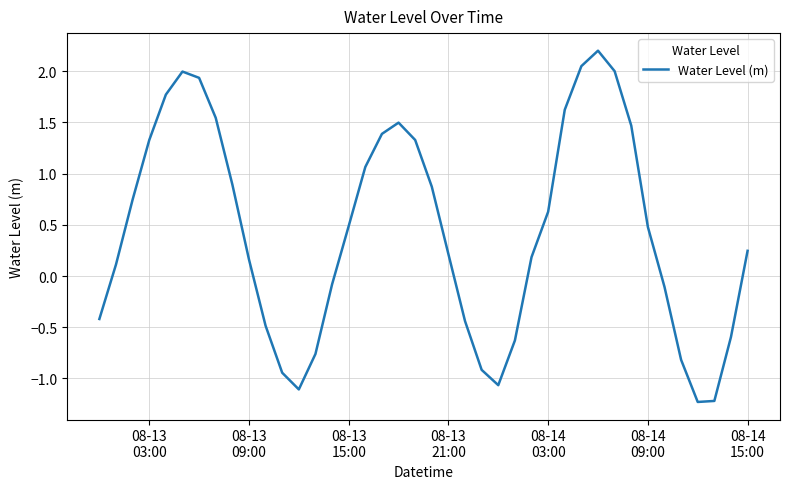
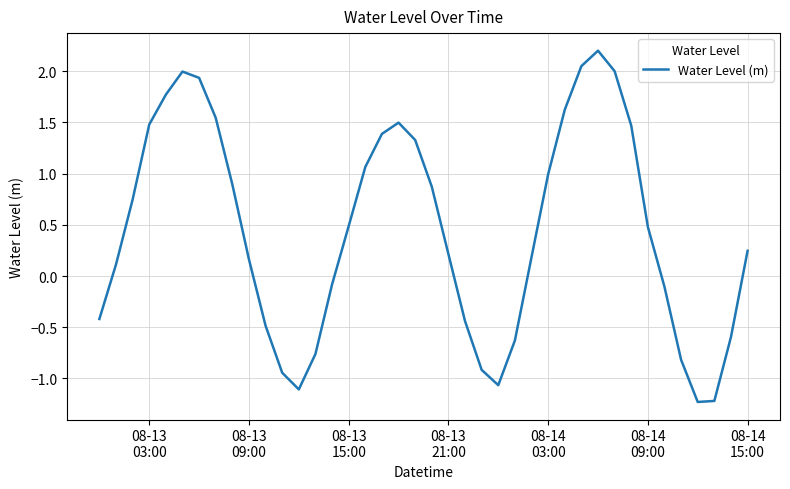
  {
-   "08-13 03:00": 1.33,
+   "08-13 03:00": 1.48,
    "08-13 09:00": 0.16,
    "08-13 15:00": 0.49,
    "08-13 21:00": 0.21,
-   "08-14 03:00": 0.63,
+   "08-14 03:00": 0.99,
    "08-14 09:00": 0.48,
    "08-14 15:00": 0.25
  }
